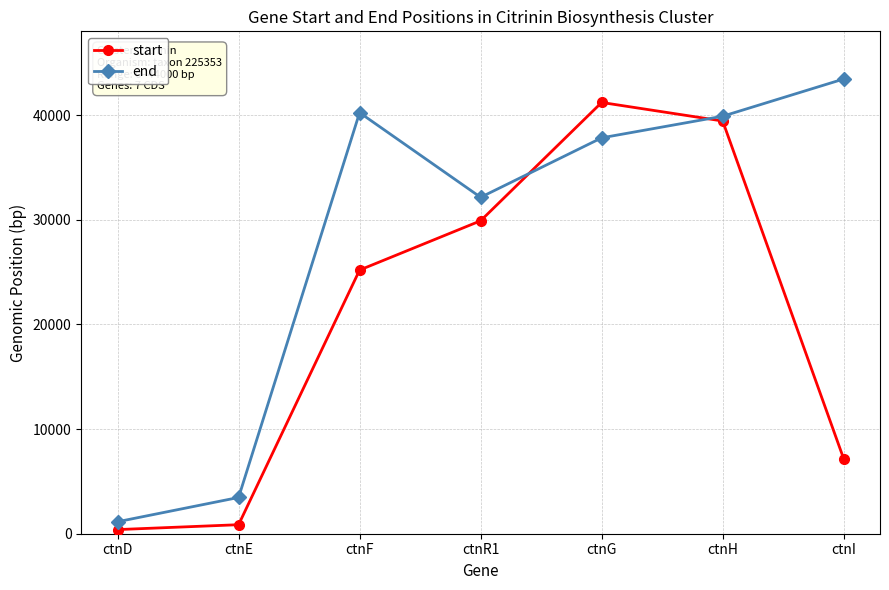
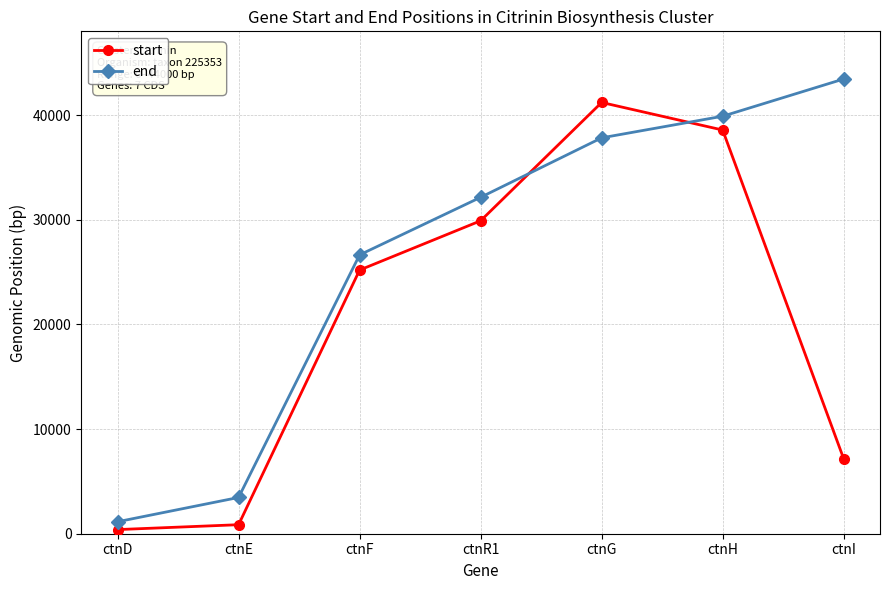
  {
    "start": {
      "ctnD": 400,
      "ctnE": 900,
      "ctnF": 25200,
      "ctnR1": 29900,
      "ctnG": 41200,
-     "ctnH": 39400,
+     "ctnH": 38600,
      "ctnI": 7200
    },
    "end": {
      "ctnD": 1100,
      "ctnE": 3500,
-     "ctnF": 40200,
+     "ctnF": 26600,
      "ctnR1": 32100,
      "ctnG": 37800,
      "ctnH": 39900,
      "ctnI": 43400
    }
  }
